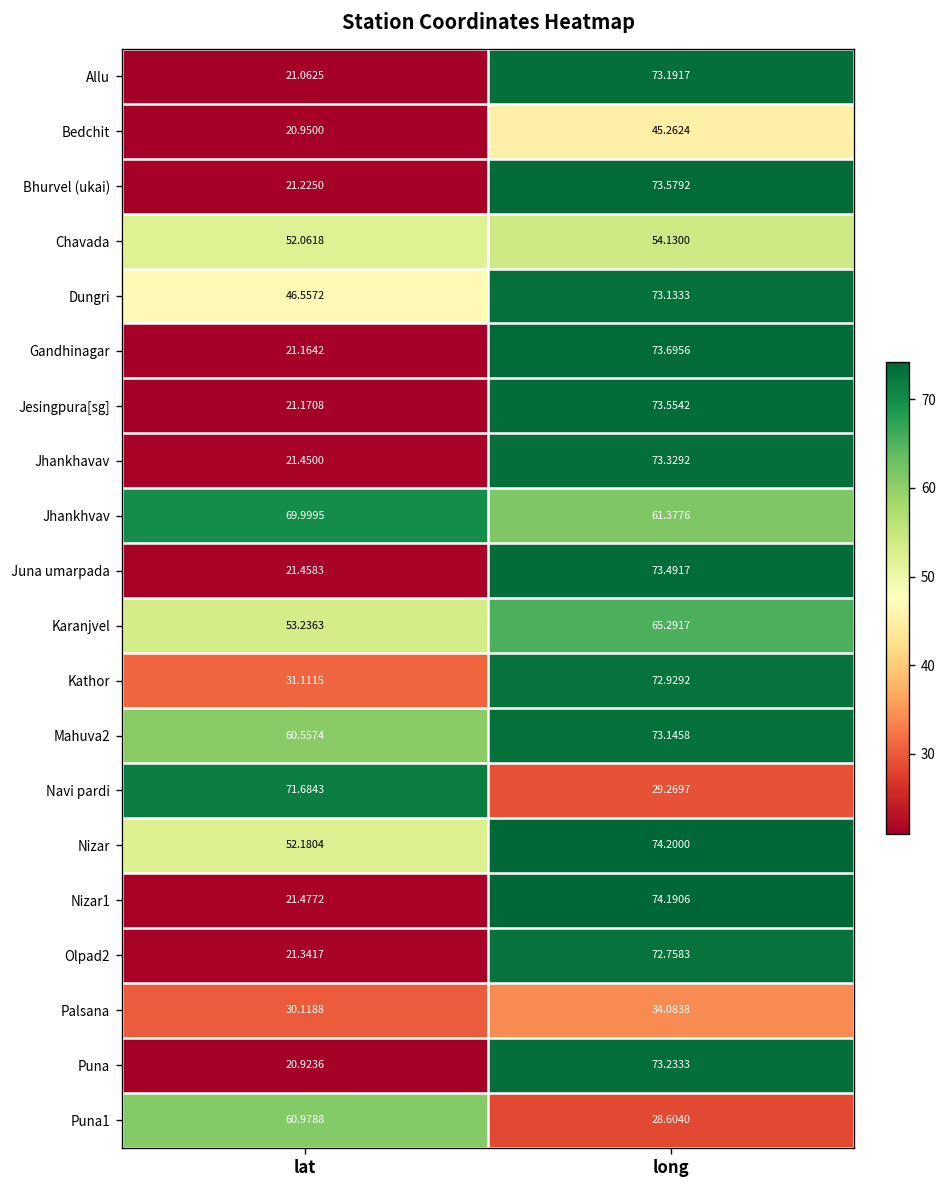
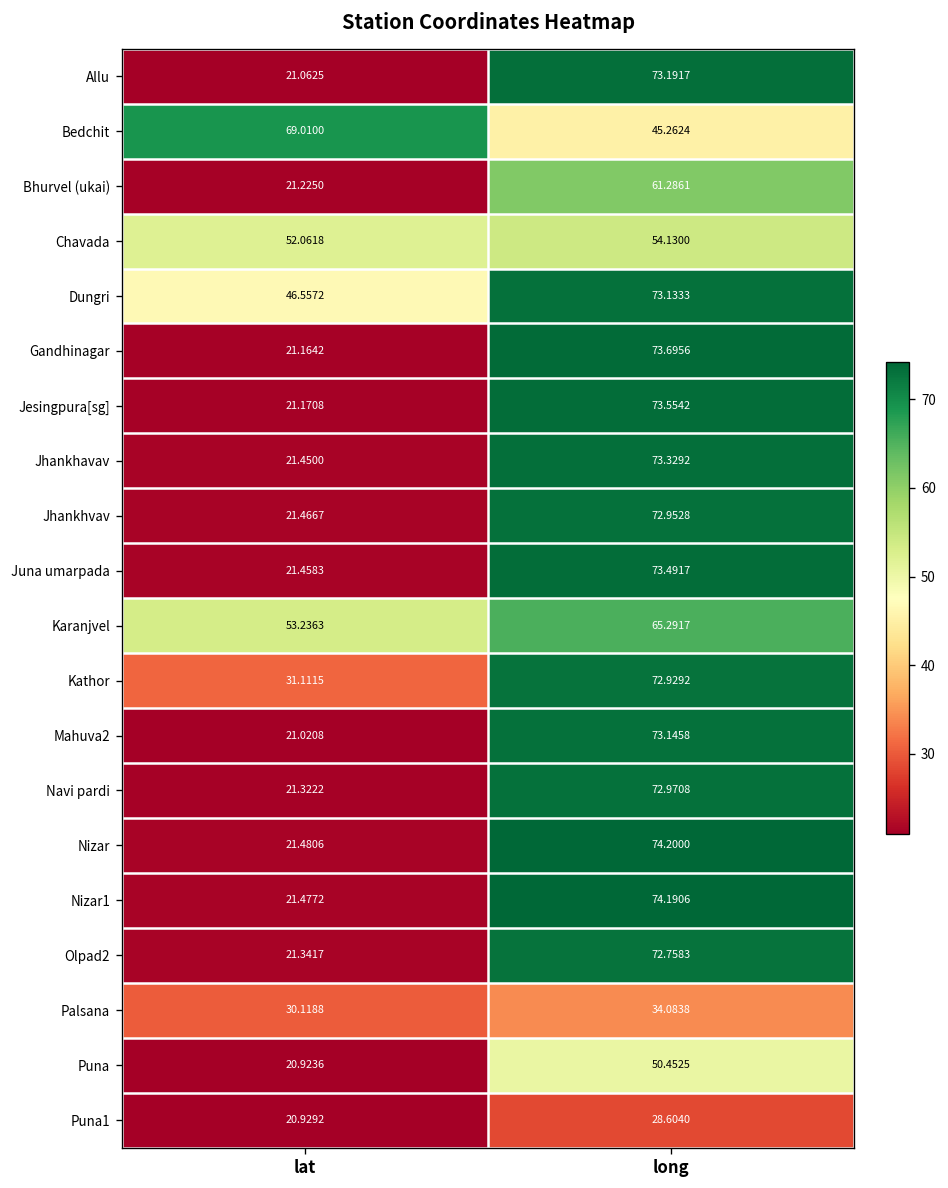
  {
    "Allu": {
      "lat": 21.0625,
      "long": 73.1917
    },
    "Bedchit": {
-     "lat": 20.9500,
+     "lat": 69.0100,
      "long": 45.2624
    },
    "Bhurvel (ukai)": {
      "lat": 21.2250,
-     "long": 73.5792
+     "long": 61.2861
    },
    "Chavada": {
      "lat": 52.0618,
      "long": 54.1300
    },
    "Dungri": {
      "lat": 46.5572,
      "long": 73.1333
    },
    "Gandhinagar": {
      "lat": 21.1642,
      "long": 73.6956
    },
    "Jesingpura[sg]": {
      "lat": 21.1708,
      "long": 73.5542
    },
    "Jhankhavav": {
      "lat": 21.4500,
      "long": 73.3292
    },
    "Jhankhvav": {
-     "lat": 69.9995,
-     "long": 61.3776
+     "lat": 21.4667,
+     "long": 72.9528
    },
    "Juna umarpada": {
      "lat": 21.4583,
      "long": 73.4917
    },
    "Karanjvel": {
      "lat": 53.2363,
      "long": 65.2917
    },
    "Kathor": {
      "lat": 31.1115,
      "long": 72.9292
    },
    "Mahuva2": {
-     "lat": 60.5574,
+     "lat": 21.0208,
      "long": 73.1458
    },
    "Navi pardi": {
-     "lat": 71.6843,
-     "long": 29.2697
+     "lat": 21.3222,
+     "long": 72.9708
    },
    "Nizar": {
-     "lat": 52.1804,
+     "lat": 21.4806,
      "long": 74.2000
    },
    "Nizar1": {
      "lat": 21.4772,
      "long": 74.1906
    },
    "Olpad2": {
      "lat": 21.3417,
      "long": 72.7583
    },
    "Palsana": {
      "lat": 30.1188,
      "long": 34.0838
    },
    "Puna": {
      "lat": 20.9236,
-     "long": 73.2333
+     "long": 50.4525
    },
    "Puna1": {
-     "lat": 60.9788,
+     "lat": 20.9292,
      "long": 28.6040
    }
  }
